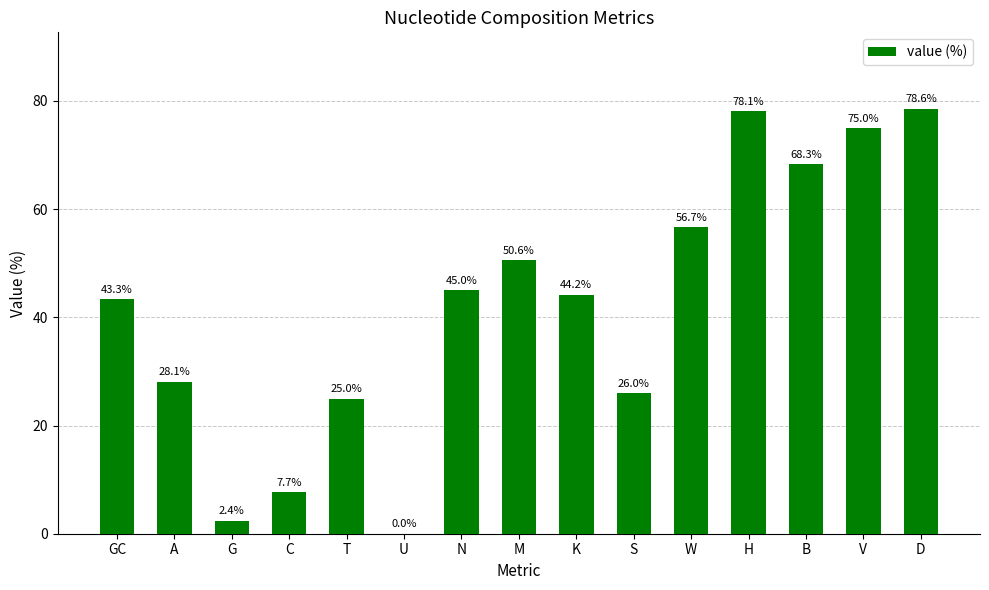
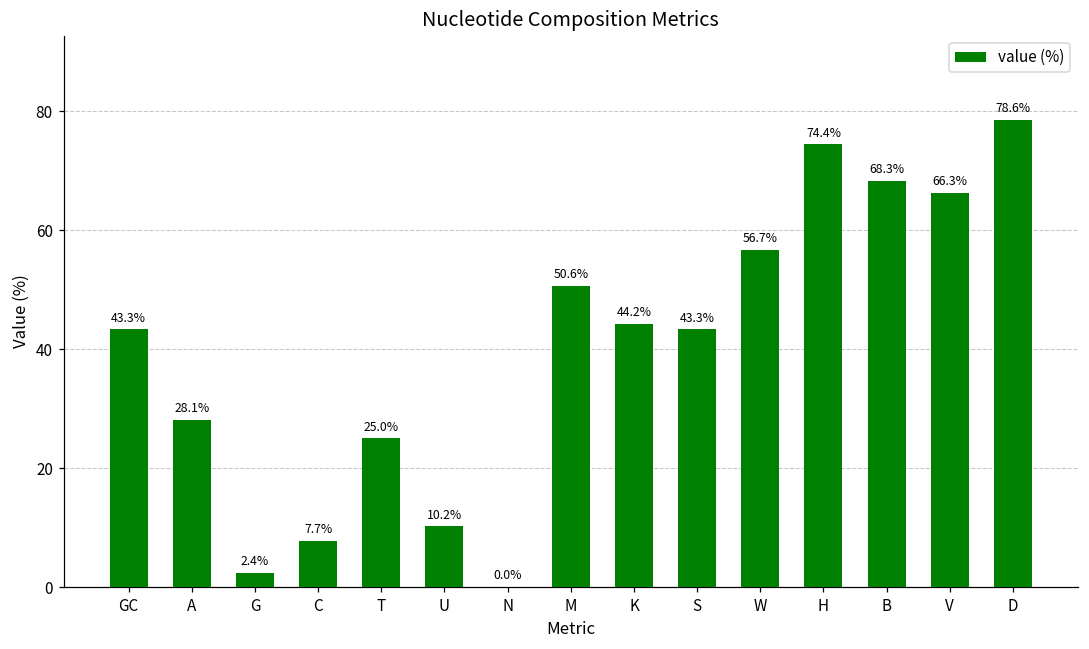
  {
    "GC": "43.3%",
    "A": "28.1%",
    "G": "2.4%",
    "C": "7.7%",
    "T": "25.0%",
-   "U": "0.0%",
-   "N": "45.0%",
+   "U": "10.2%",
+   "N": "0.0%",
    "M": "50.6%",
    "K": "44.2%",
-   "S": "26.0%",
+   "S": "43.3%",
    "W": "56.7%",
-   "H": "78.1%",
+   "H": "74.4%",
    "B": "68.3%",
-   "V": "75.0%",
+   "V": "66.3%",
    "D": "78.6%"
  }
